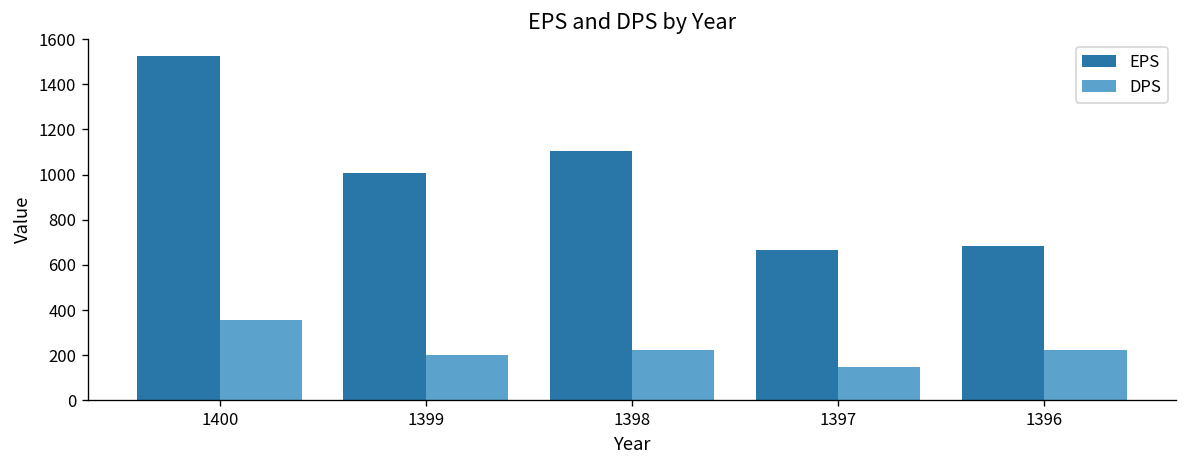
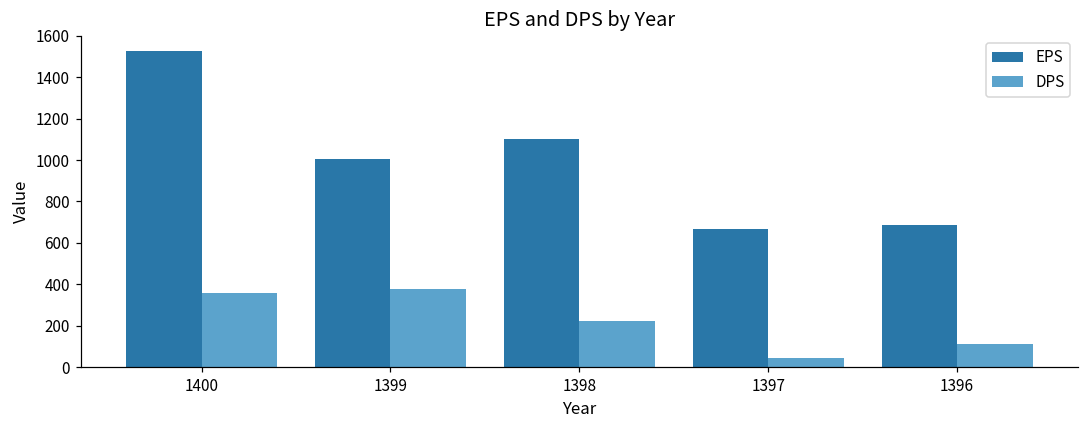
  {
    "EPS": {
      "1400": 1530,
      "1399": 1010,
      "1398": 1100,
      "1397": 670,
      "1396": 680
    },
    "DPS": {
      "1400": 360,
-     "1399": 200,
+     "1399": 380,
      "1398": 220,
-     "1397": 150,
-     "1396": 220
+     "1397": 50,
+     "1396": 110
    }
  }
